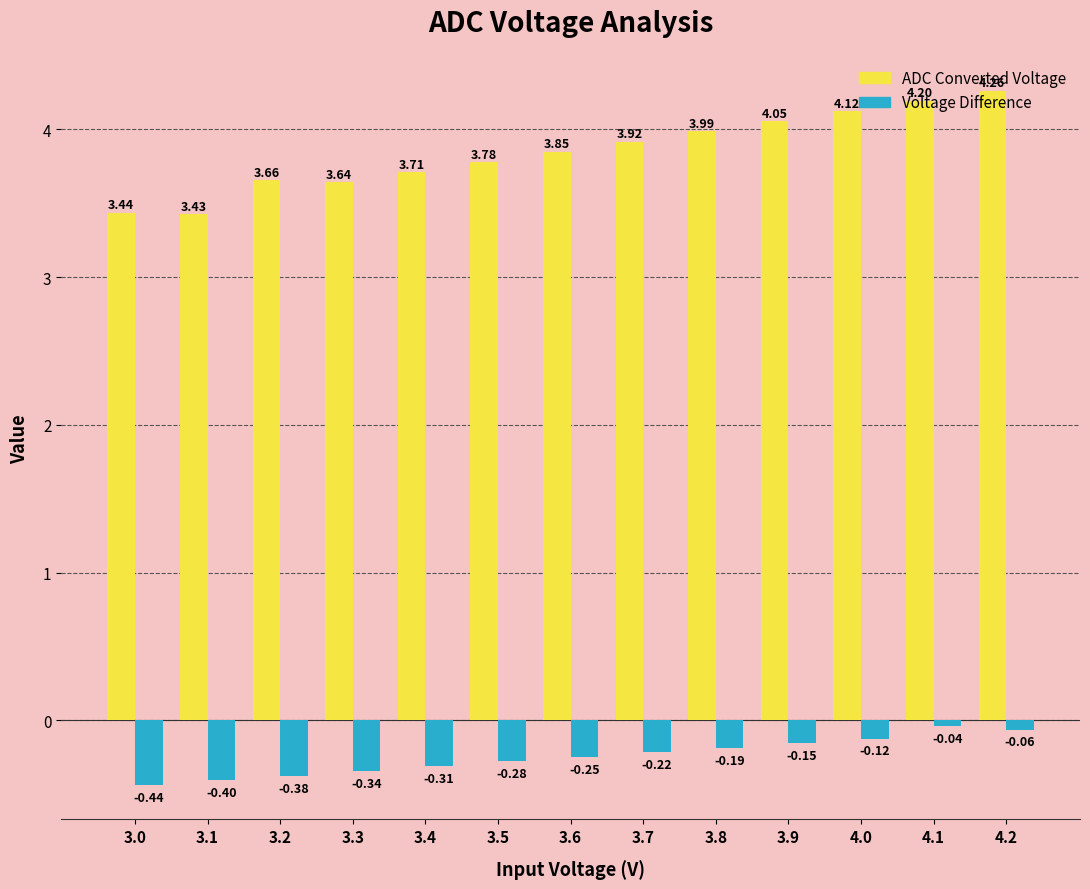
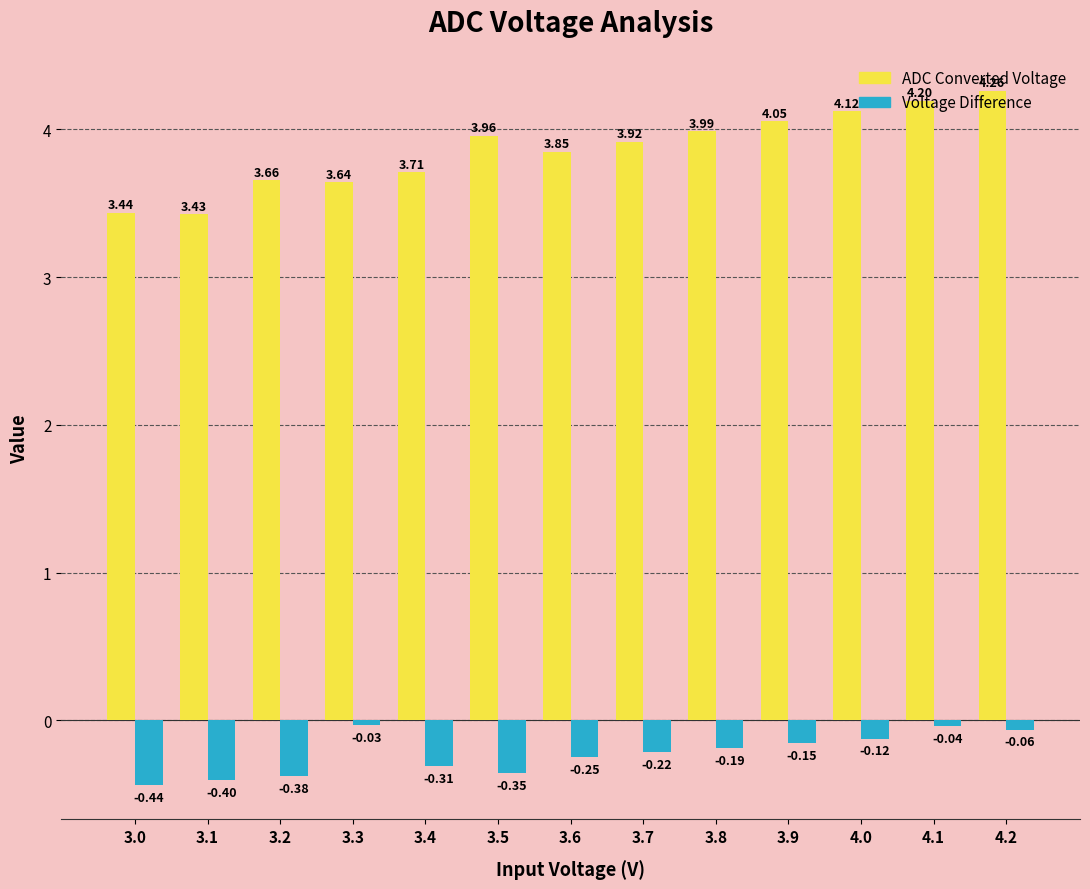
  {
    "ADC Converted Voltage": {
      "3.0": 3.44,
      "3.1": 3.43,
      "3.2": 3.66,
      "3.3": 3.64,
      "3.4": 3.71,
-     "3.5": 3.78,
+     "3.5": 3.96,
      "3.6": 3.85,
      "3.7": 3.92,
      "3.8": 3.99,
      "3.9": 4.05,
      "4.0": 4.12,
      "4.1": 4.20,
      "4.2": 4.26
    },
    "Voltage Difference": {
      "3.0": -0.44,
      "3.1": -0.40,
      "3.2": -0.38,
-     "3.3": -0.34,
+     "3.3": -0.03,
      "3.4": -0.31,
-     "3.5": -0.28,
+     "3.5": -0.35,
      "3.6": -0.25,
      "3.7": -0.22,
      "3.8": -0.19,
      "3.9": -0.15,
      "4.0": -0.12,
      "4.1": -0.04,
      "4.2": -0.06
    }
  }
